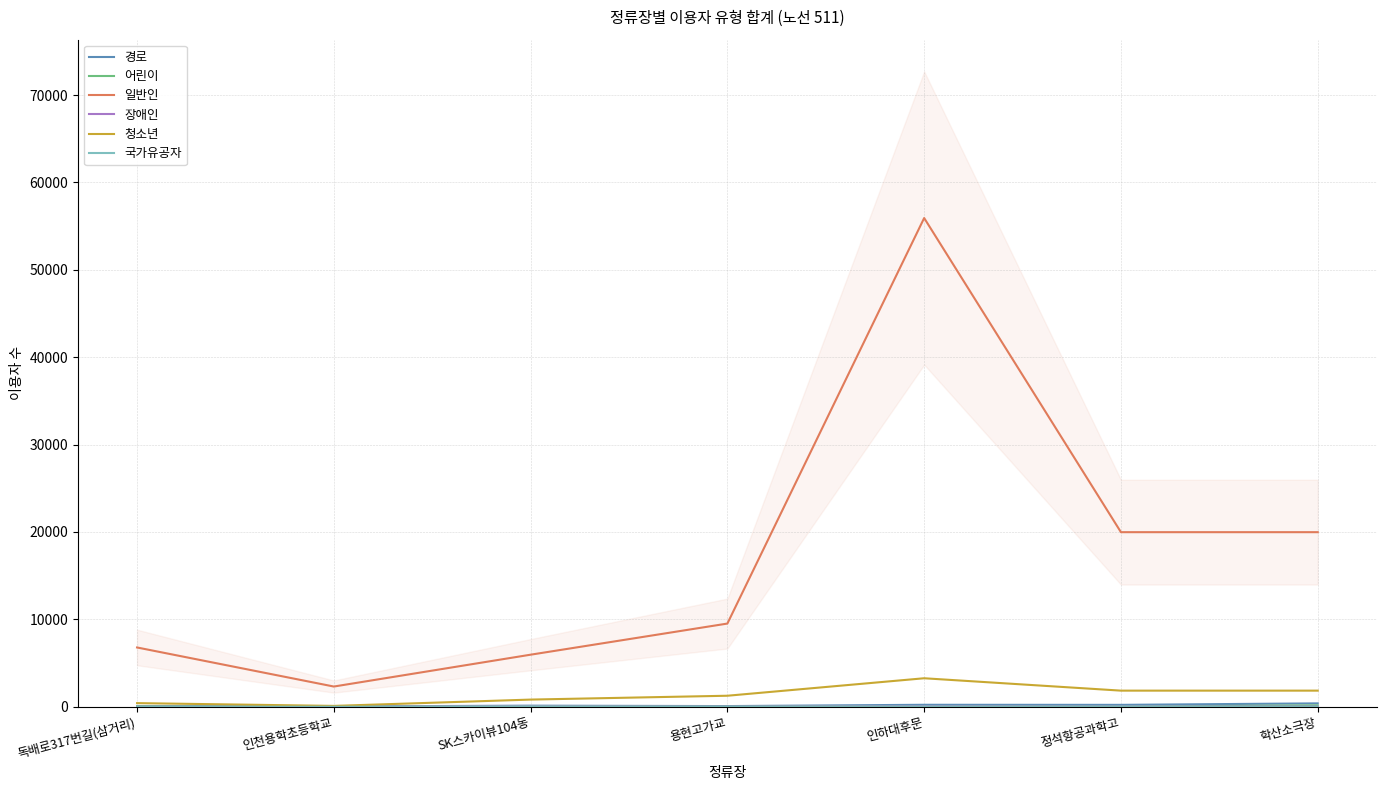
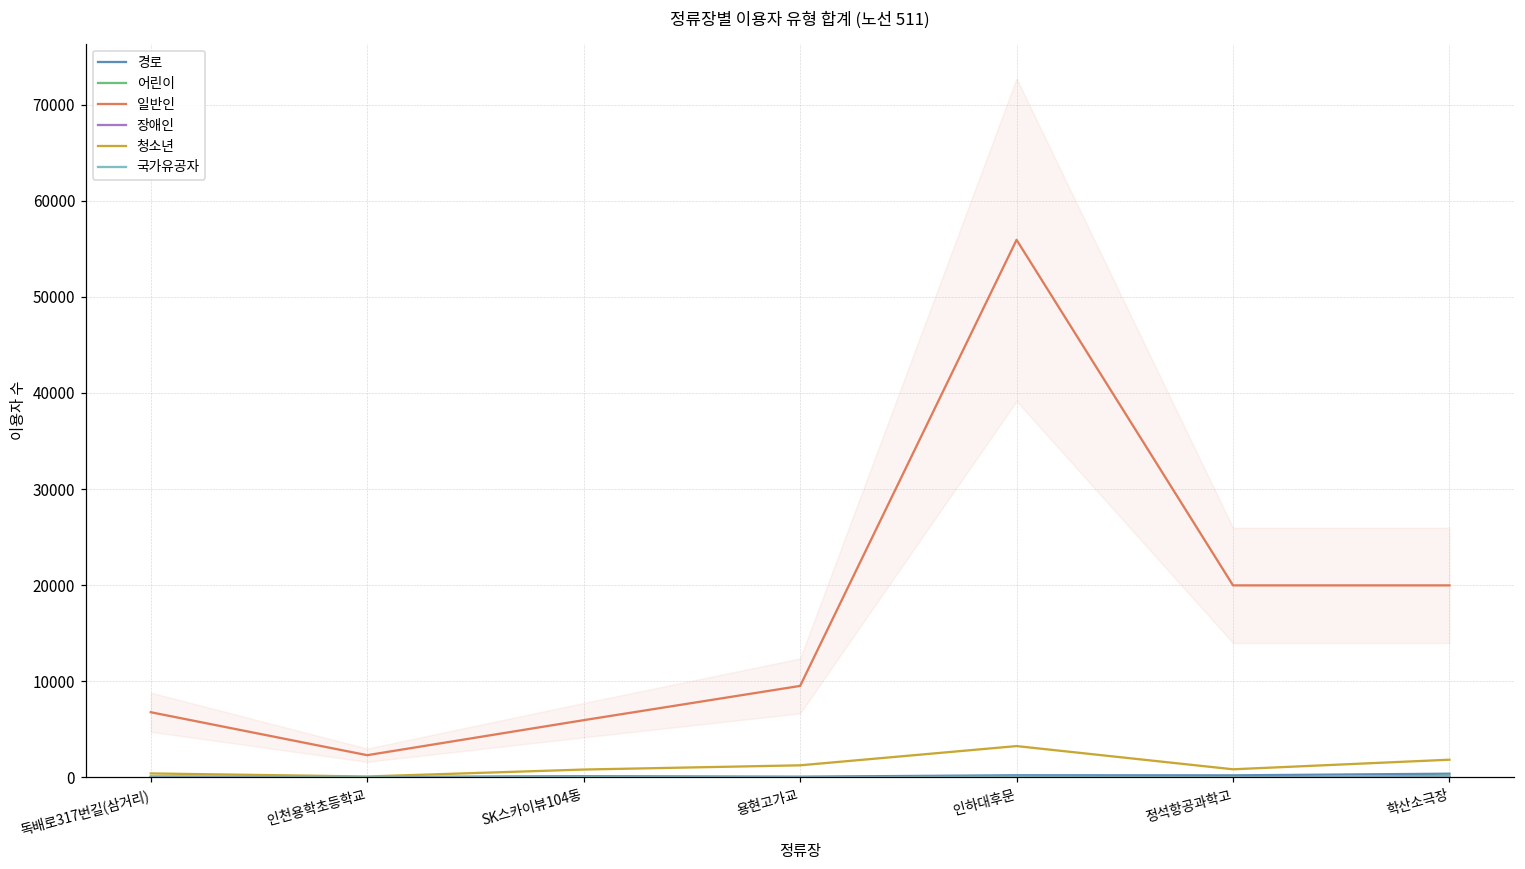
  {
    "청소년": {
      "독배로317번길(삼거리)": 0,
      "SK스카이뷰104동": 1000,
      "용현고가교": 1000,
      "인하대후문": 3000,
-     "정석항공과학고": 2000,
+     "정석항공과학고": 1000,
      "학산소극장": 2000
    }
  }
